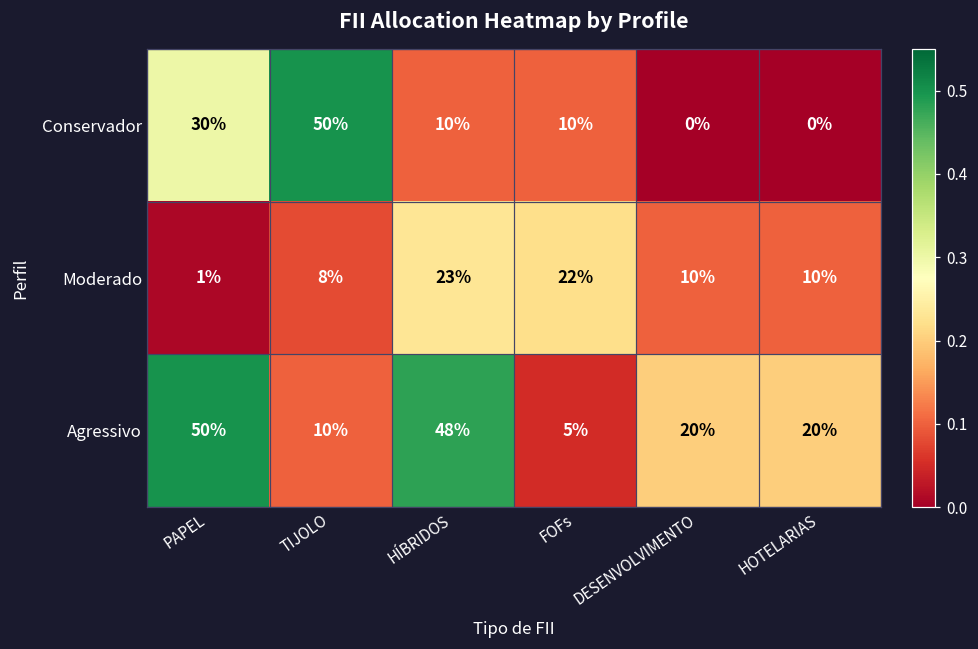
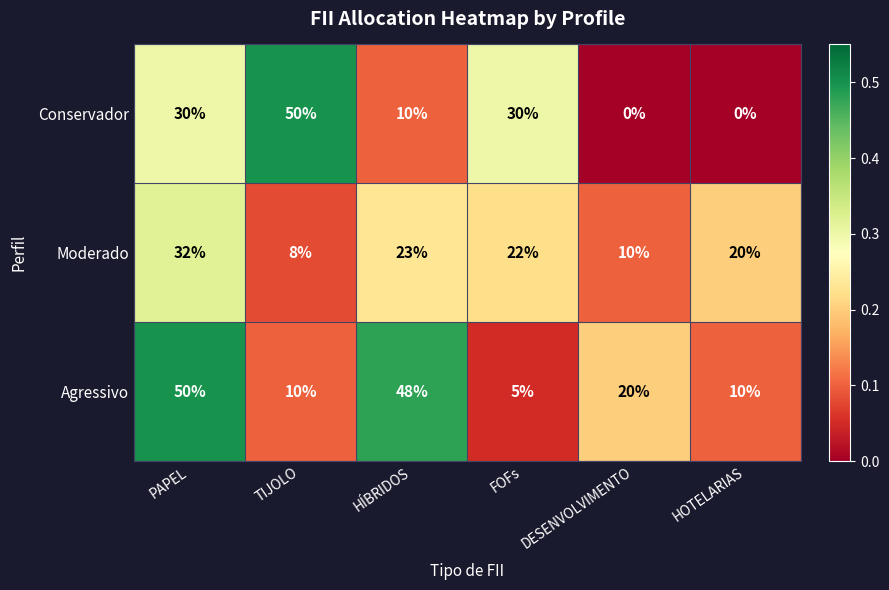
  {
    "Conservador": {
      "PAPEL": "30%",
      "TIJOLO": "50%",
      "HÍBRIDOS": "10%",
-     "FOFs": "10%",
+     "FOFs": "30%",
      "DESENVOLVIMENTO": "0%",
      "HOTELARIAS": "0%"
    },
    "Moderado": {
-     "PAPEL": "1%",
+     "PAPEL": "32%",
      "TIJOLO": "8%",
      "HÍBRIDOS": "23%",
      "FOFs": "22%",
      "DESENVOLVIMENTO": "10%",
-     "HOTELARIAS": "10%"
+     "HOTELARIAS": "20%"
    },
    "Agressivo": {
      "PAPEL": "50%",
      "TIJOLO": "10%",
      "HÍBRIDOS": "48%",
      "FOFs": "5%",
      "DESENVOLVIMENTO": "20%",
-     "HOTELARIAS": "20%"
+     "HOTELARIAS": "10%"
    }
  }
